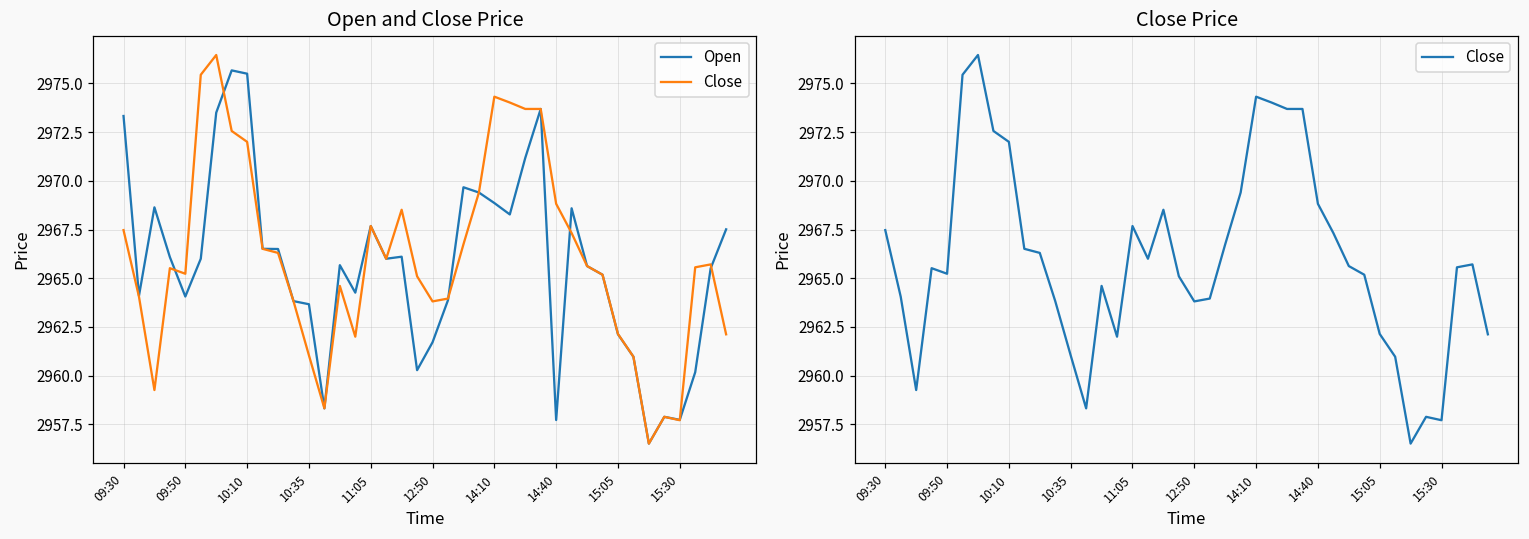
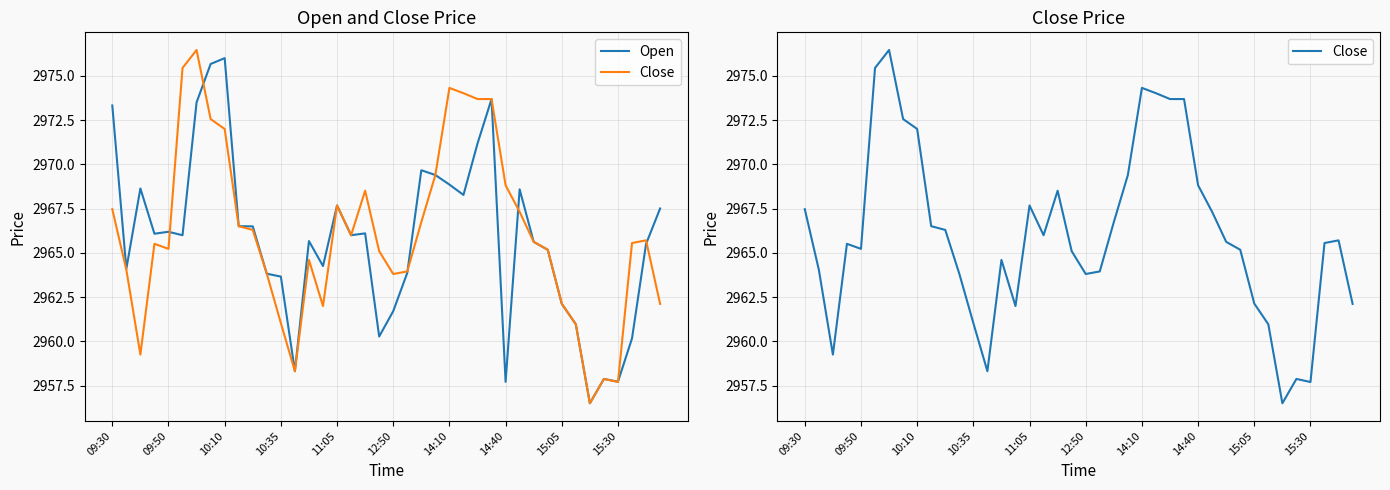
  {
    "Open and Close Price": {
      "Open": {
        "09:30": 2973.3,
-       "09:50": 2964.1,
-       "10:10": 2975.5,
+       "09:50": 2966.2,
+       "10:10": 2976.0,
        "10:35": 2963.7,
        "12:50": 2961.7,
        "14:10": 2968.9,
        "14:40": 2957.7
      }
    },
    "Close Price": {
      "09:30": 2967.5,
      "09:50": 2965.2,
      "10:10": 2972.0,
      "10:35": 2961.0,
      "11:05": 2967.7,
      "12:50": 2963.8,
      "14:10": 2974.3,
      "14:40": 2968.8,
      "15:05": 2962.1,
      "15:30": 2957.7
    }
  }
